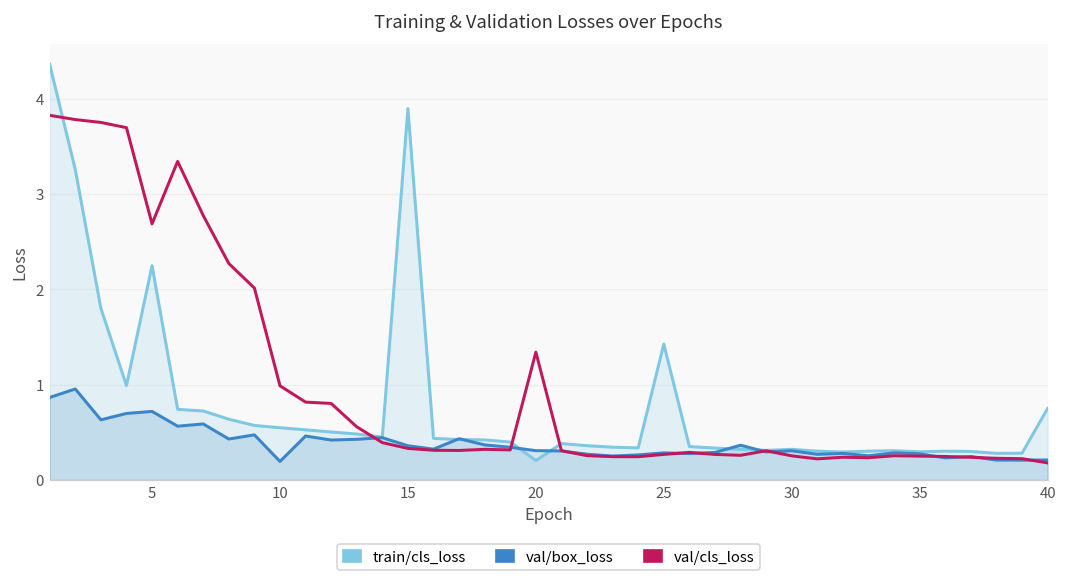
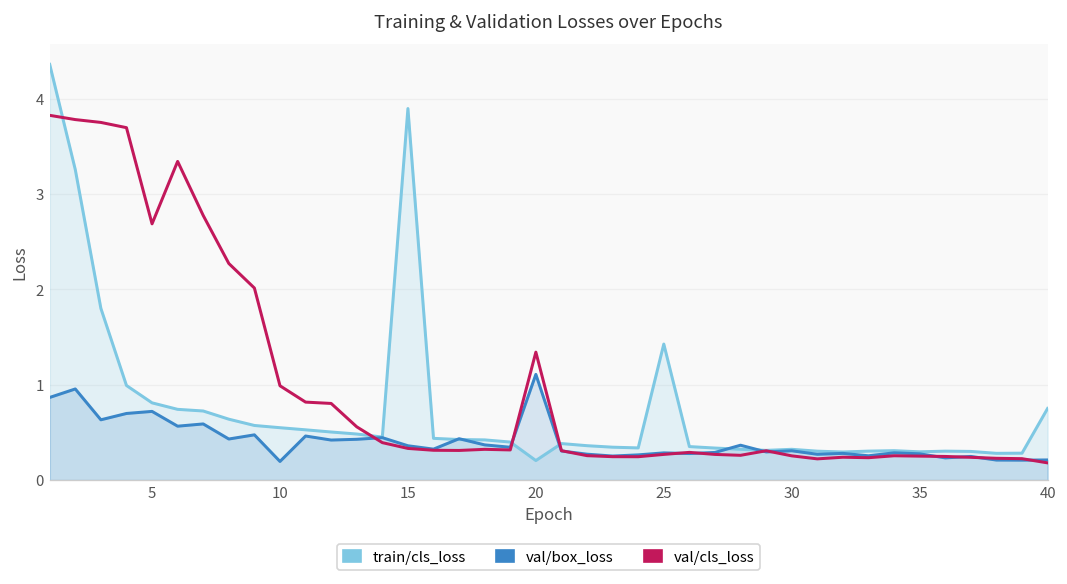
  {
    "train/cls_loss": {
-     "5": 2.2,
+     "5": 0.8,
      "10": 0.5,
      "15": 3.9,
      "20": 0.2,
      "25": 1.4,
      "40": 0.8
    },
    "val/box_loss": {
      "5": 0.7,
      "10": 0.2,
-     "20": 0.3
+     "20": 1.1
    },
    "val/cls_loss": {
      "5": 2.7,
      "10": 1.0,
      "20": 1.3,
      "30": 0.3
    }
  }
